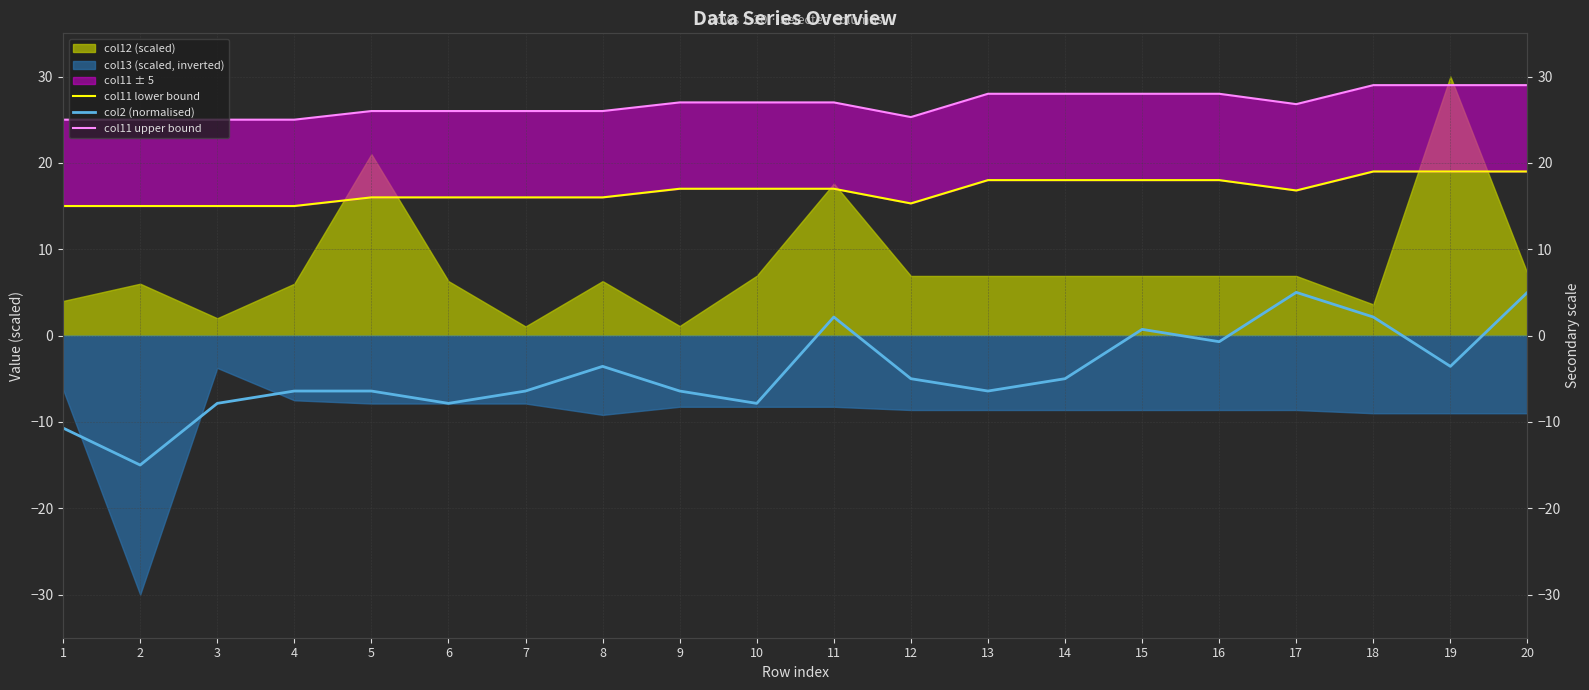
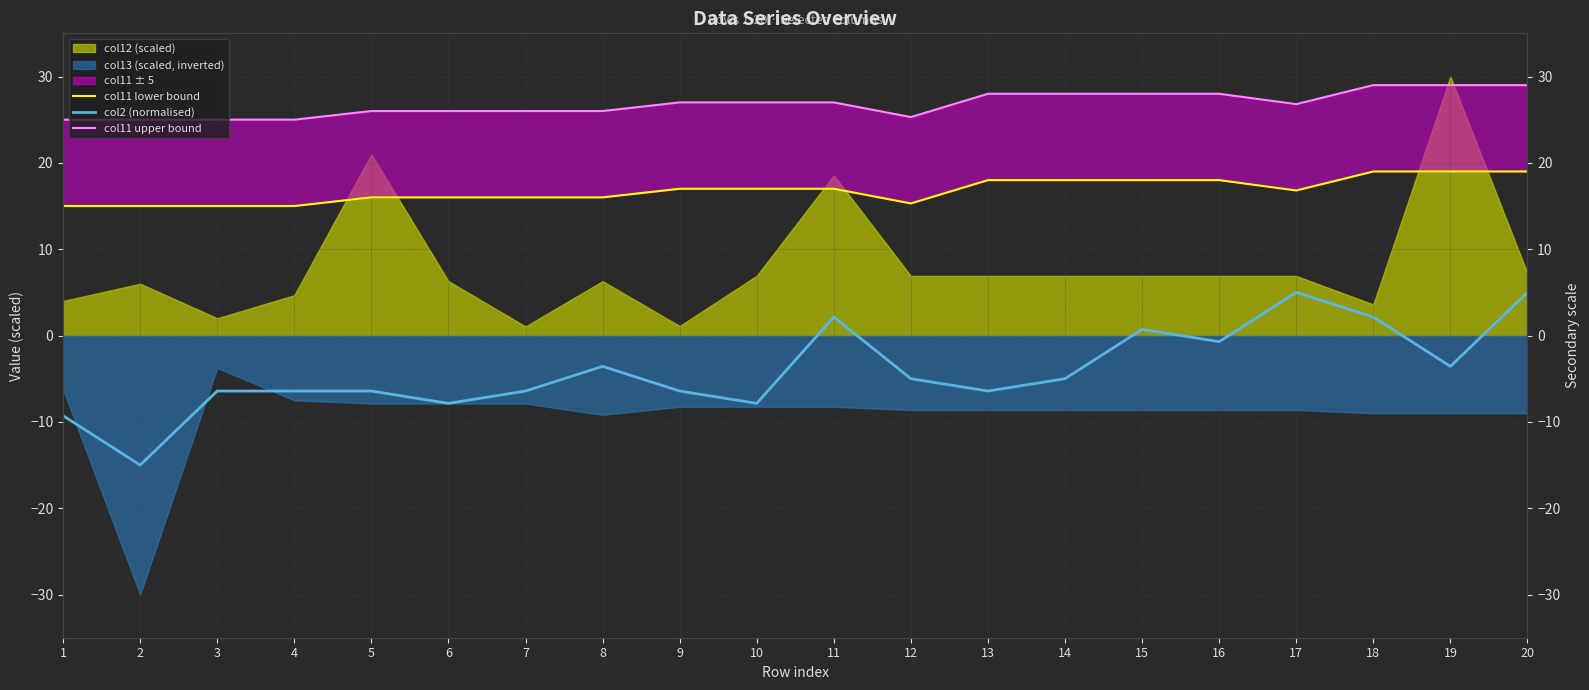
  {
    "col11 lower bound": {
      "1": 15,
      "2": 15,
      "3": 15,
      "4": 15,
      "5": 16,
      "6": 16,
      "7": 16,
      "8": 16,
      "9": 17,
      "10": 17,
      "11": 17,
      "12": 15,
      "13": 18,
      "14": 18,
      "15": 18,
      "16": 18,
      "17": 17,
      "18": 19,
      "19": 19,
      "20": 19
    },
    "col12 (scaled)": {
      "1": 4,
      "2": 6,
      "3": 2,
-     "4": 6,
+     "4": 5,
      "5": 21,
      "6": 6,
      "7": 1,
      "8": 6,
      "9": 1,
      "10": 7,
-     "11": 18,
+     "11": 19,
      "12": 7,
      "13": 7,
      "14": 7,
      "15": 7,
      "16": 7,
      "17": 7,
      "18": 4,
      "19": 30,
      "20": 7
    },
    "col2 (normalised)": {
-     "1": -11,
+     "1": -9,
      "2": -15,
-     "3": -8,
+     "3": -6,
      "4": -6,
      "5": -6,
      "6": -8,
      "7": -6,
      "8": -4,
      "9": -6,
      "10": -8,
      "11": 2,
      "12": -5,
      "13": -6,
      "14": -5,
      "15": 1,
      "16": -1,
      "17": 5,
      "18": 2,
      "19": -4,
      "20": 5
    },
    "col11 ± 5": {
      "1": 25,
      "4": 25,
      "5": 26,
      "6": 26,
      "7": 26,
      "8": 26,
      "9": 27,
      "10": 27,
      "11": 27,
      "12": 25,
      "13": 28,
      "14": 28,
      "15": 28,
      "16": 28,
      "17": 27,
      "18": 29,
      "19": 29,
      "20": 29
    }
  }
